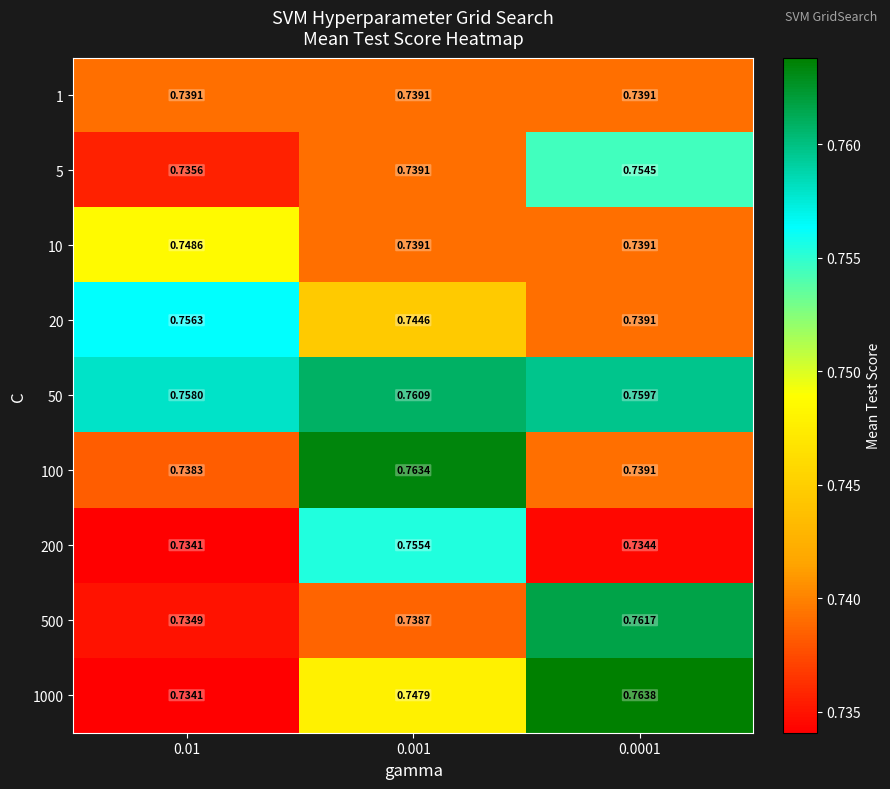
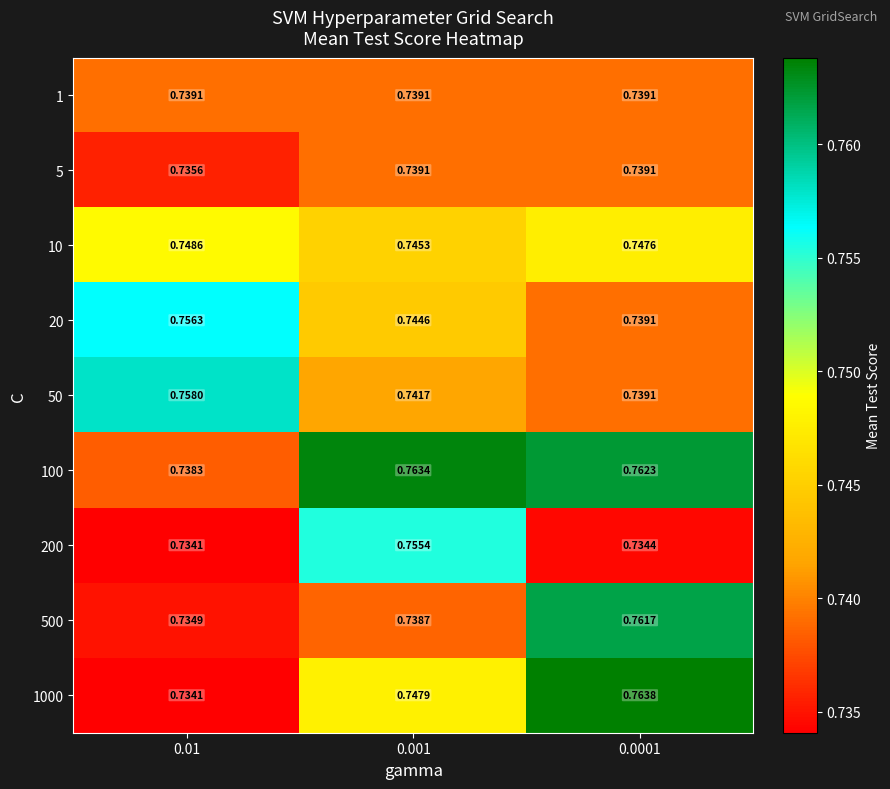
  {
    "5": {
-     "0.0001": 0.7545
+     "0.0001": 0.7391
    },
    "10": {
-     "0.001": 0.7391,
-     "0.0001": 0.7391
+     "0.001": 0.7453,
+     "0.0001": 0.7476
    },
    "50": {
-     "0.001": 0.7609,
-     "0.0001": 0.7597
+     "0.001": 0.7417,
+     "0.0001": 0.7391
    },
    "100": {
-     "0.0001": 0.7391
+     "0.0001": 0.7623
    }
  }
